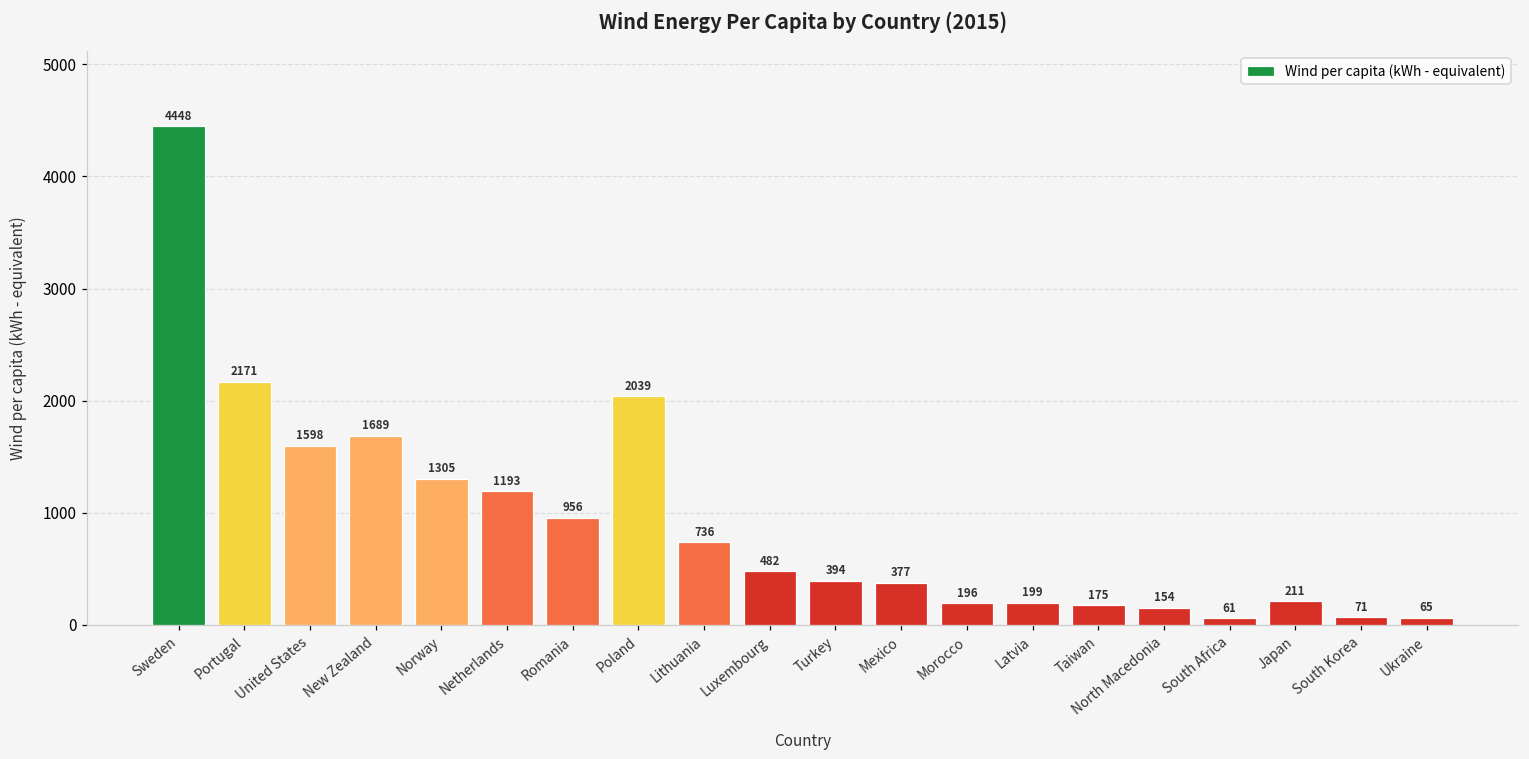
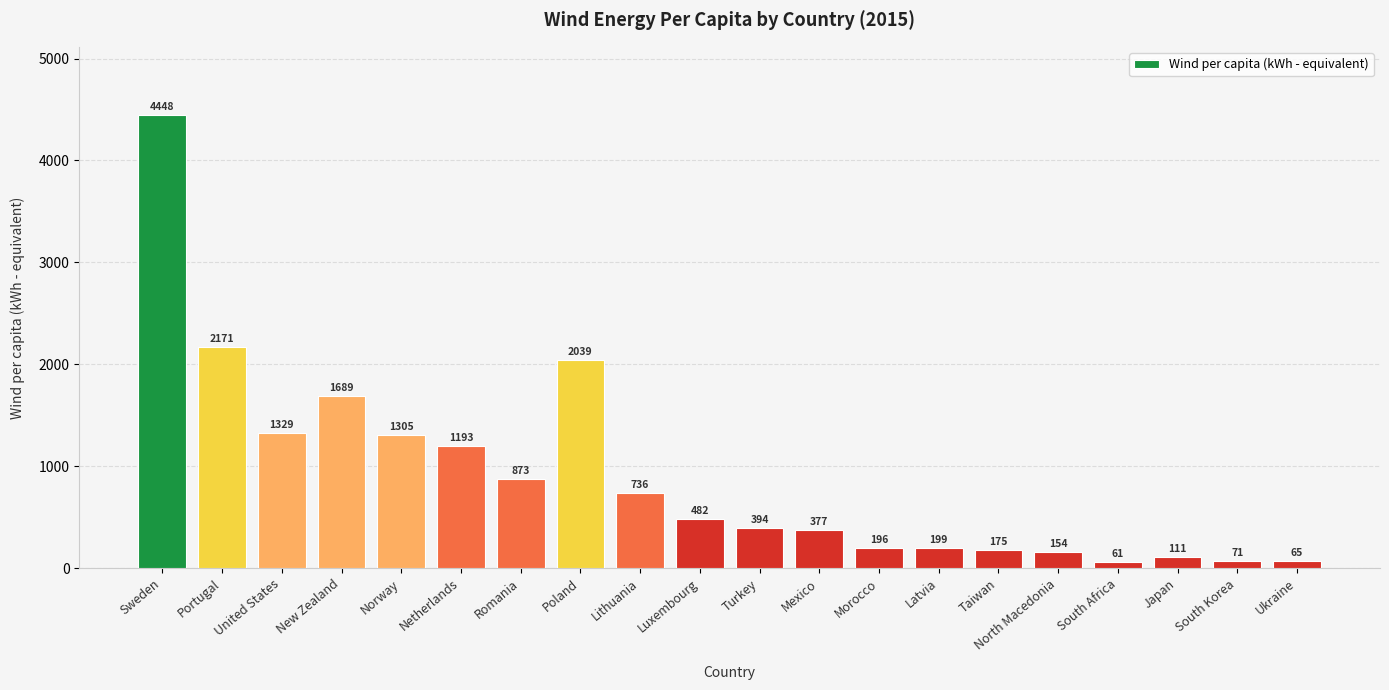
  {
    "Sweden": 4448,
    "Portugal": 2171,
-   "United States": 1598,
+   "United States": 1329,
    "New Zealand": 1689,
    "Norway": 1305,
    "Netherlands": 1193,
-   "Romania": 956,
+   "Romania": 873,
    "Poland": 2039,
    "Lithuania": 736,
    "Luxembourg": 482,
    "Turkey": 394,
    "Mexico": 377,
    "Morocco": 196,
    "Latvia": 199,
    "Taiwan": 175,
    "North Macedonia": 154,
    "South Africa": 61,
-   "Japan": 211,
+   "Japan": 111,
    "South Korea": 71,
    "Ukraine": 65
  }
